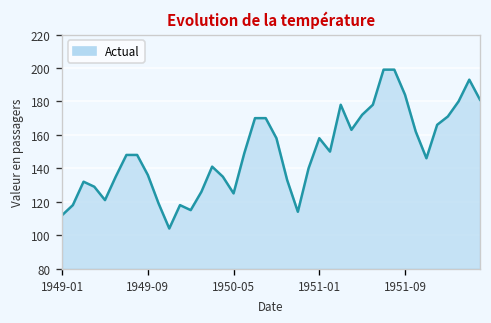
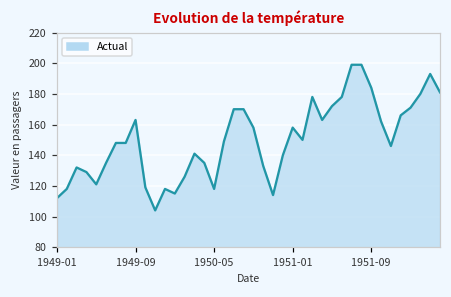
  {
    "1949-01": 112,
-   "1949-09": 136,
-   "1950-05": 125,
+   "1949-09": 163,
+   "1950-05": 118,
    "1951-01": 158,
    "1951-09": 184
  }
